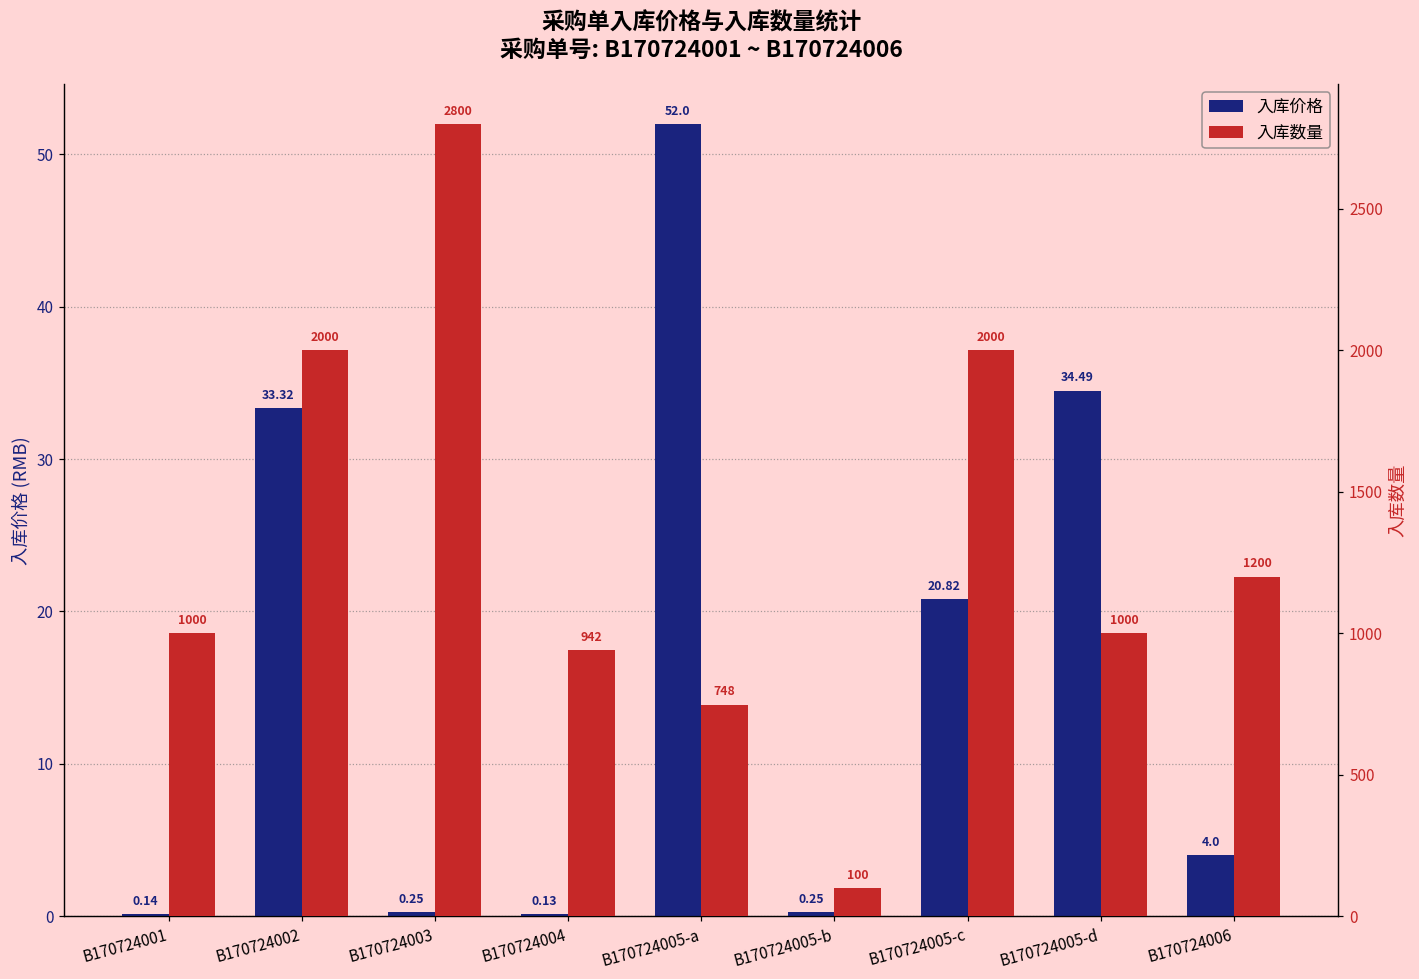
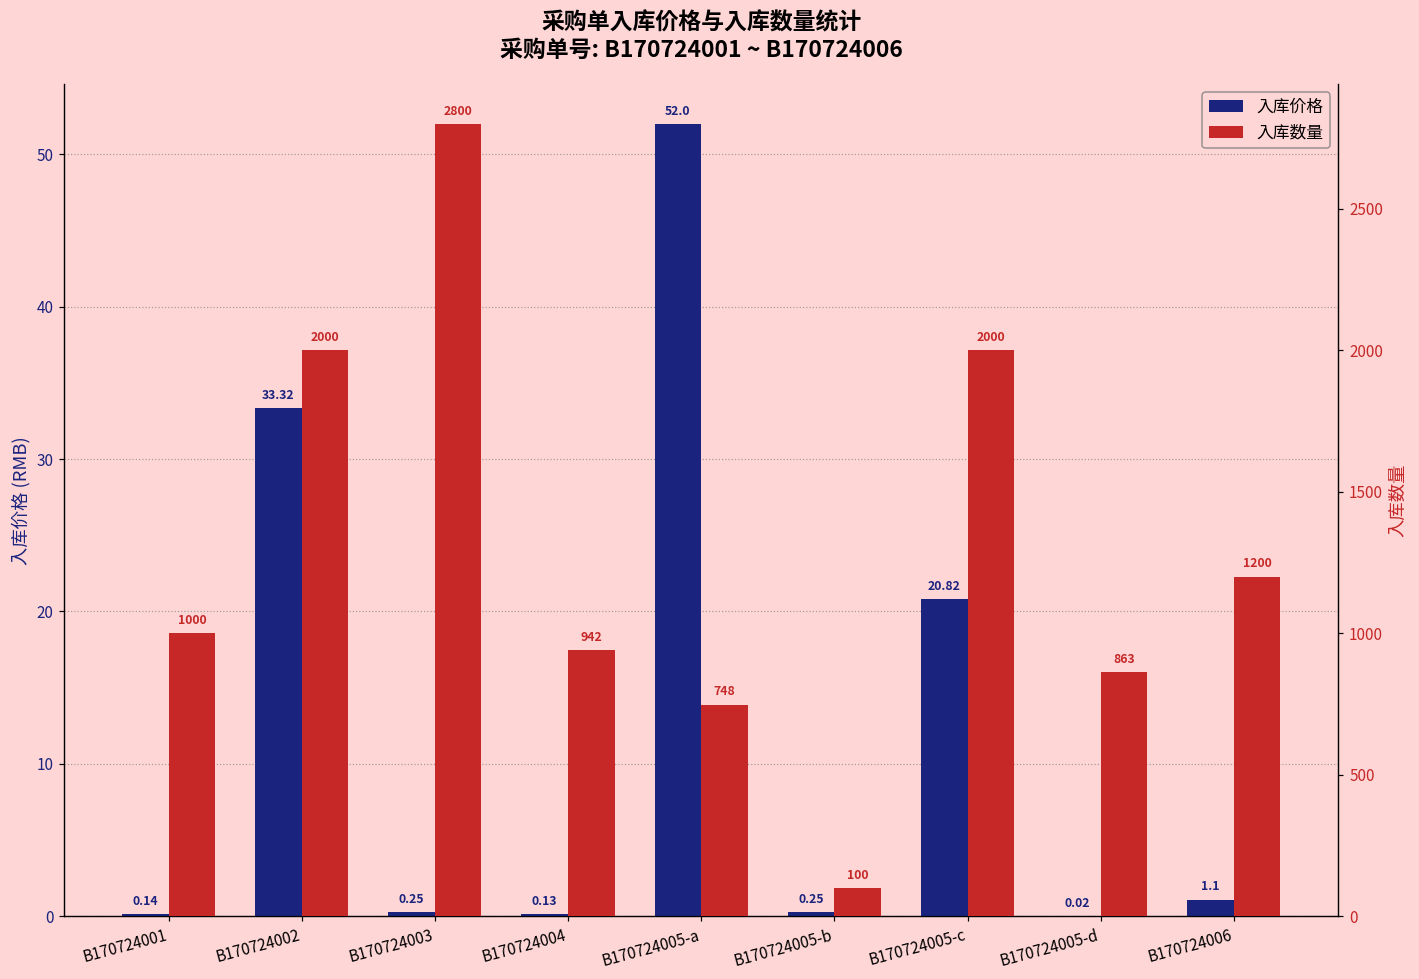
  {
    "入库价格": {
      "B170724001": 0.14,
      "B170724002": 33.32,
      "B170724003": 0.25,
      "B170724004": 0.13,
      "B170724005-a": 52.0,
      "B170724005-b": 0.25,
      "B170724005-c": 20.82,
-     "B170724005-d": 34.49,
-     "B170724006": 4.0
+     "B170724005-d": 0.02,
+     "B170724006": 1.1
    },
    "入库数量": {
      "B170724001": 1000,
      "B170724002": 2000,
      "B170724003": 2800,
      "B170724004": 942,
      "B170724005-a": 748,
      "B170724005-b": 100,
      "B170724005-c": 2000,
-     "B170724005-d": 1000,
+     "B170724005-d": 863,
      "B170724006": 1200
    }
  }
